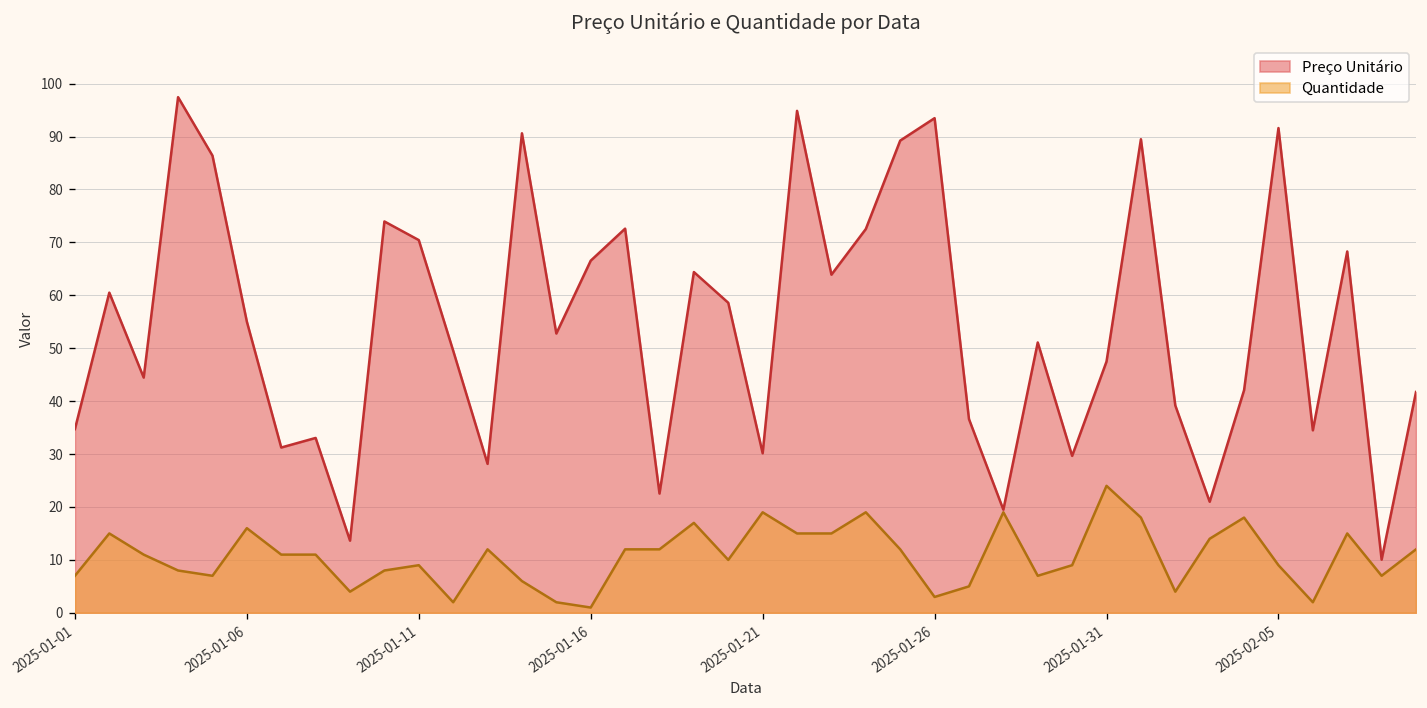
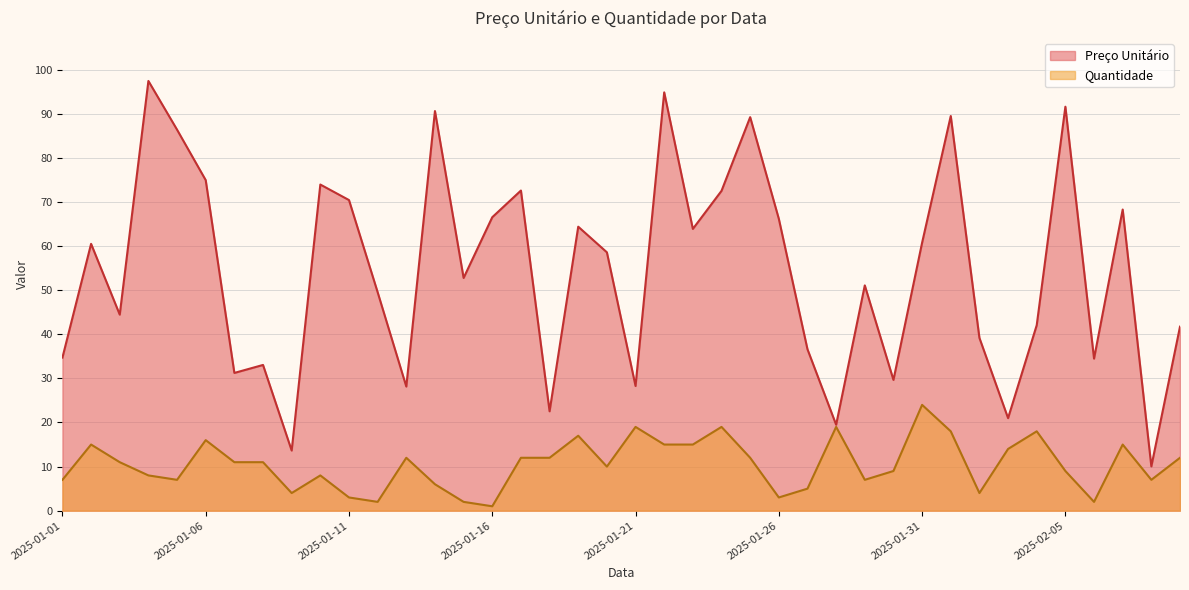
  {
    "Preço Unitário": {
      "2025-01-01": 35,
-     "2025-01-06": 55,
+     "2025-01-06": 75,
      "2025-01-11": 70,
      "2025-01-16": 67,
-     "2025-01-21": 30,
-     "2025-01-26": 93,
-     "2025-01-31": 47,
+     "2025-01-21": 28,
+     "2025-01-26": 66,
+     "2025-01-31": 61,
      "2025-02-05": 92
    },
    "Quantidade": {
      "2025-01-01": 7,
      "2025-01-06": 16,
-     "2025-01-11": 9,
+     "2025-01-11": 3,
      "2025-01-16": 1,
      "2025-01-21": 19,
      "2025-01-26": 3,
      "2025-01-31": 24,
      "2025-02-05": 9
    }
  }
